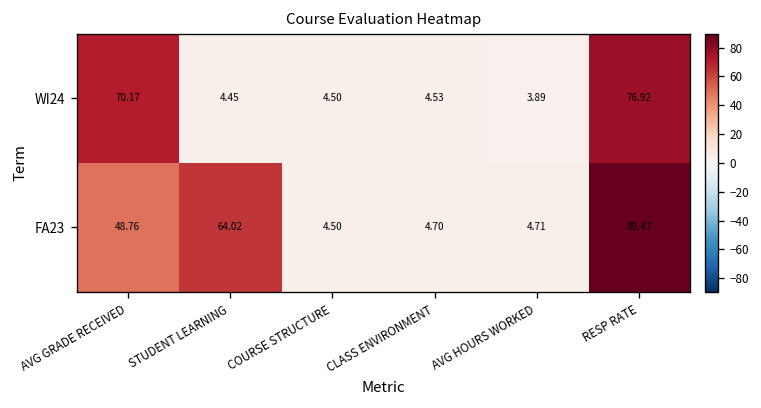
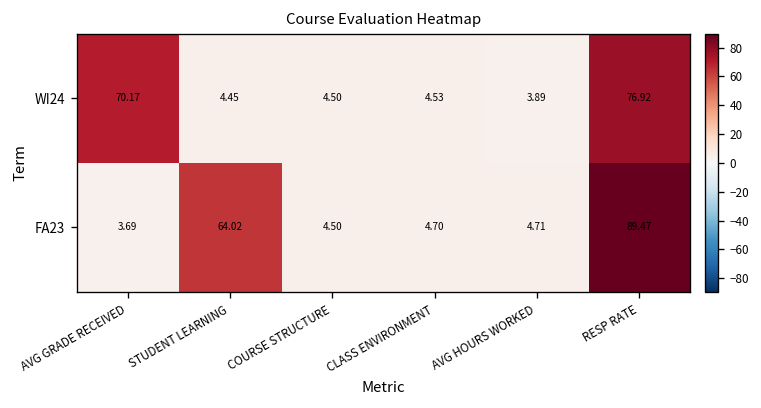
  {
    "WI24": {
      "AVG GRADE RECEIVED": 70.17,
      "STUDENT LEARNING": 4.45,
      "COURSE STRUCTURE": 4.50,
      "CLASS ENVIRONMENT": 4.53,
      "AVG HOURS WORKED": 3.89,
      "RESP RATE": 76.92
    },
    "FA23": {
-     "AVG GRADE RECEIVED": 48.76,
+     "AVG GRADE RECEIVED": 3.69,
      "STUDENT LEARNING": 64.02,
      "COURSE STRUCTURE": 4.50,
      "CLASS ENVIRONMENT": 4.70,
      "AVG HOURS WORKED": 4.71,
      "RESP RATE": 89.47
    }
  }
